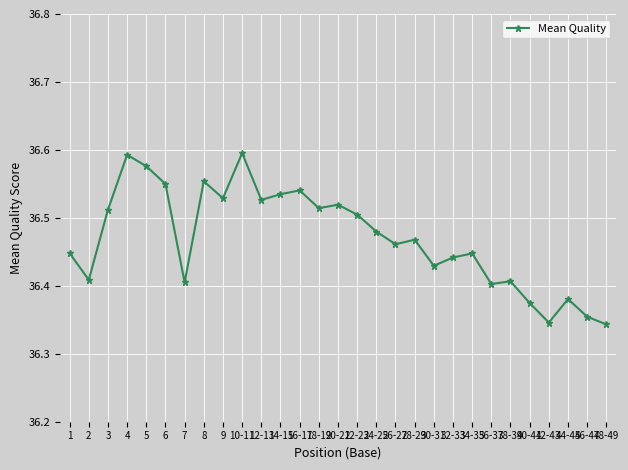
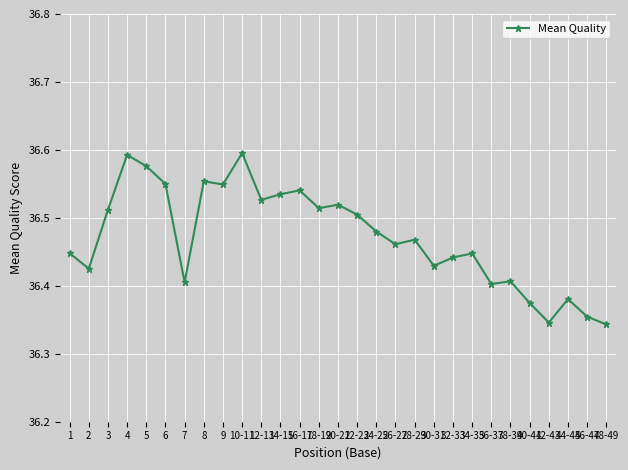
  {
    "1": 36.45,
-   "2": 36.41,
+   "2": 36.43,
    "3": 36.51,
    "4": 36.59,
    "5": 36.58,
    "6": 36.55,
    "7": 36.41,
    "8": 36.55,
-   "9": 36.53
+   "9": 36.55
  }
